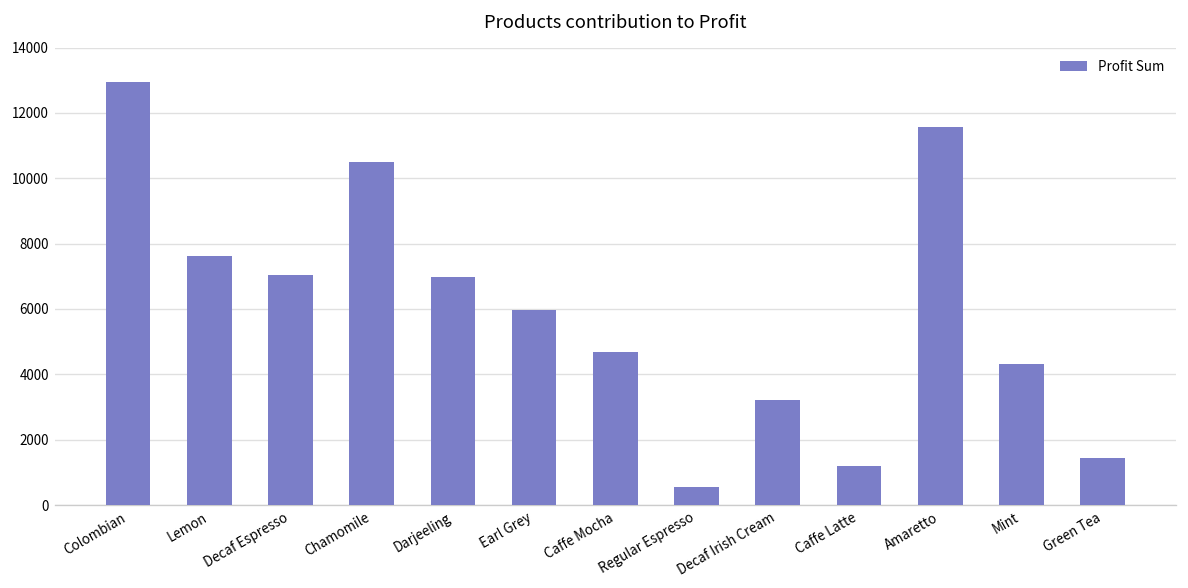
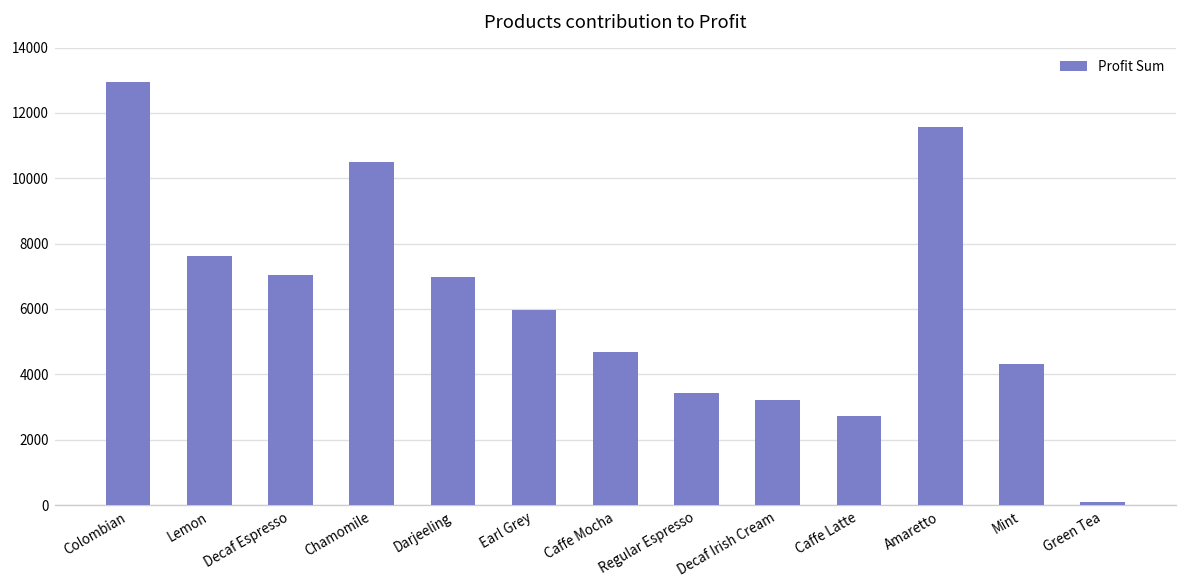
  {
    "Colombian": 12900,
    "Lemon": 7600,
    "Decaf Espresso": 7000,
    "Chamomile": 10500,
    "Darjeeling": 7000,
    "Earl Grey": 6000,
    "Caffe Mocha": 4700,
-   "Regular Espresso": 500,
+   "Regular Espresso": 3400,
    "Decaf Irish Cream": 3200,
-   "Caffe Latte": 1200,
+   "Caffe Latte": 2700,
    "Amaretto": 11600,
    "Mint": 4300,
-   "Green Tea": 1400
+   "Green Tea": 100
  }
